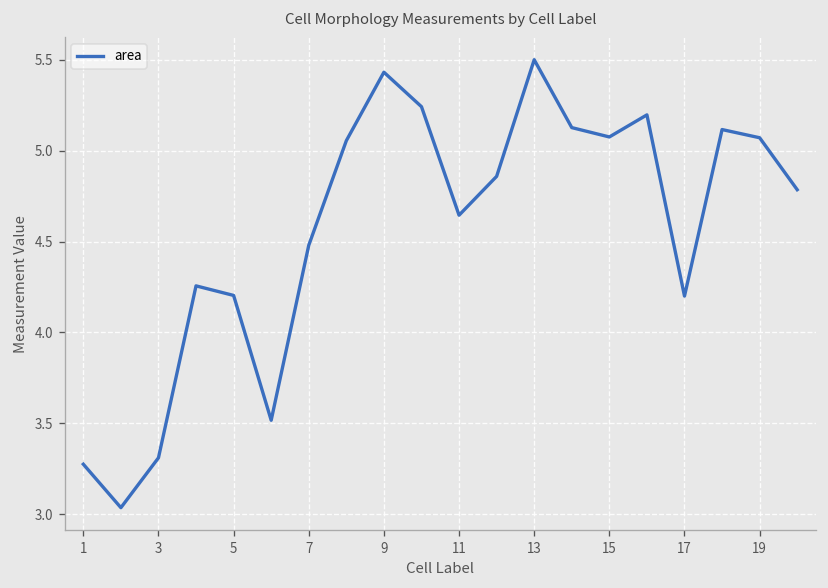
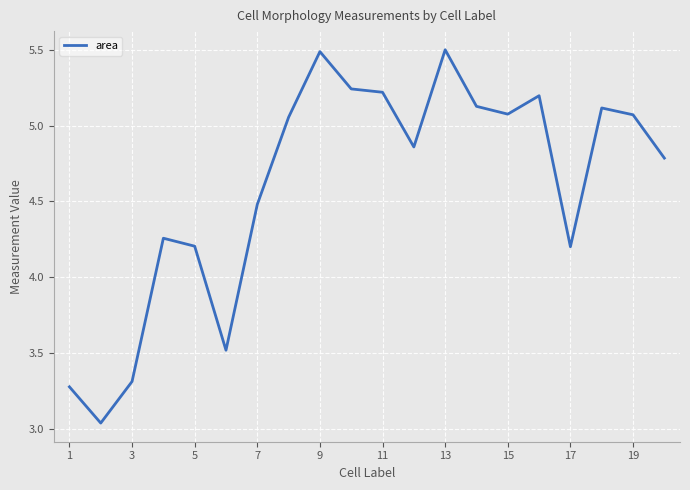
  {
    "1": 3.28,
    "3": 3.31,
    "5": 4.20,
    "7": 4.48,
-   "9": 5.43,
-   "11": 4.64,
+   "9": 5.49,
+   "11": 5.22,
    "13": 5.50,
    "15": 5.08,
    "17": 4.20,
    "19": 5.07
  }
